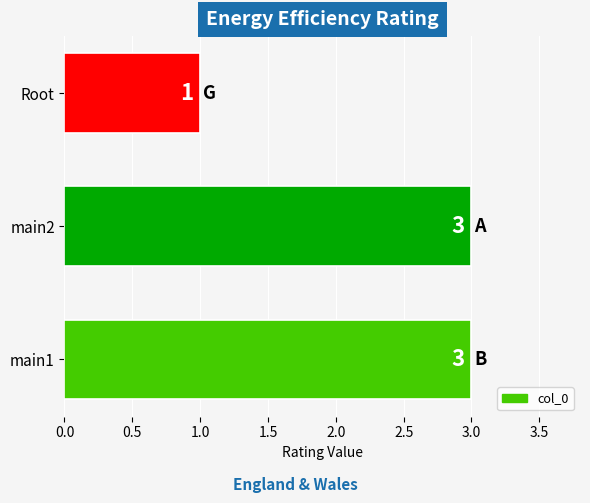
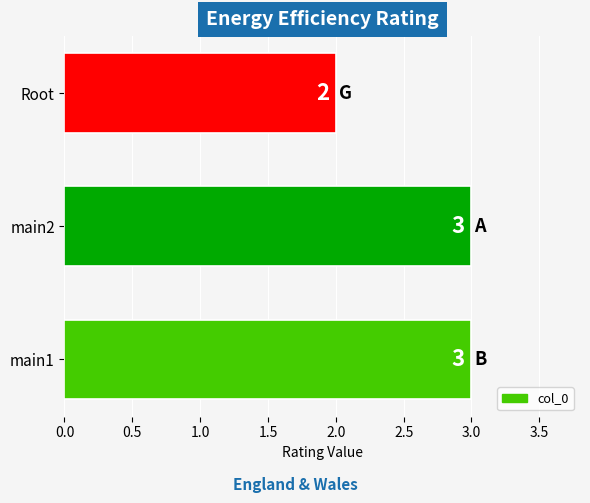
  {
-   "Root": 1,
+   "Root": 2,
    "main2": 3,
    "main1": 3
  }
